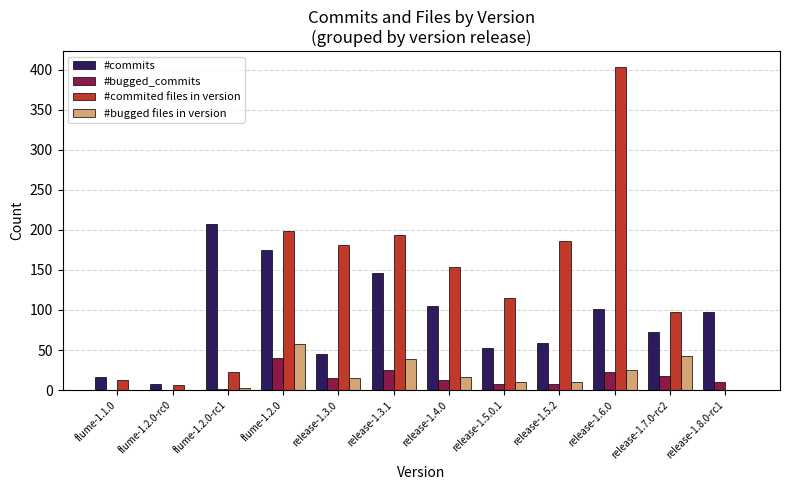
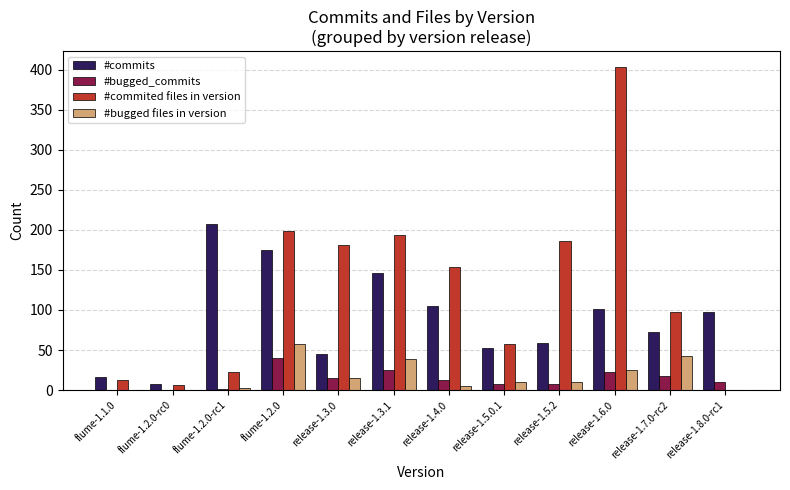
  {
    "#commits": {
      "flume-1.1.0": 20,
      "flume-1.2.0-rc0": 10,
      "flume-1.2.0-rc1": 210,
      "flume-1.2.0": 180,
      "release-1.3.0": 50,
      "release-1.3.1": 150,
      "release-1.4.0": 110,
      "release-1.5.0.1": 50,
      "release-1.5.2": 60,
      "release-1.6.0": 100,
      "release-1.7.0-rc2": 70,
      "release-1.8.0-rc1": 100
    },
    "#bugged_commits": {
      "flume-1.1.0": 0,
      "flume-1.2.0-rc0": 0,
      "flume-1.2.0": 40,
      "release-1.3.0": 20,
      "release-1.3.1": 30,
      "release-1.4.0": 10,
      "release-1.5.0.1": 10,
      "release-1.5.2": 10,
      "release-1.6.0": 20,
      "release-1.7.0-rc2": 20,
      "release-1.8.0-rc1": 10
    },
    "#commited files in version": {
      "flume-1.1.0": 10,
      "flume-1.2.0-rc0": 10,
      "flume-1.2.0-rc1": 20,
      "flume-1.2.0": 200,
      "release-1.3.0": 180,
      "release-1.3.1": 190,
      "release-1.4.0": 150,
-     "release-1.5.0.1": 120,
+     "release-1.5.0.1": 60,
      "release-1.5.2": 190,
      "release-1.6.0": 400,
      "release-1.7.0-rc2": 100,
      "release-1.8.0-rc1": 0
    },
    "#bugged files in version": {
      "flume-1.1.0": 0,
      "flume-1.2.0-rc0": 0,
      "flume-1.2.0": 60,
      "release-1.3.0": 20,
      "release-1.3.1": 40,
-     "release-1.4.0": 20,
+     "release-1.4.0": 10,
      "release-1.5.0.1": 10,
      "release-1.5.2": 10,
      "release-1.6.0": 30,
      "release-1.7.0-rc2": 40,
      "release-1.8.0-rc1": 0
    }
  }
